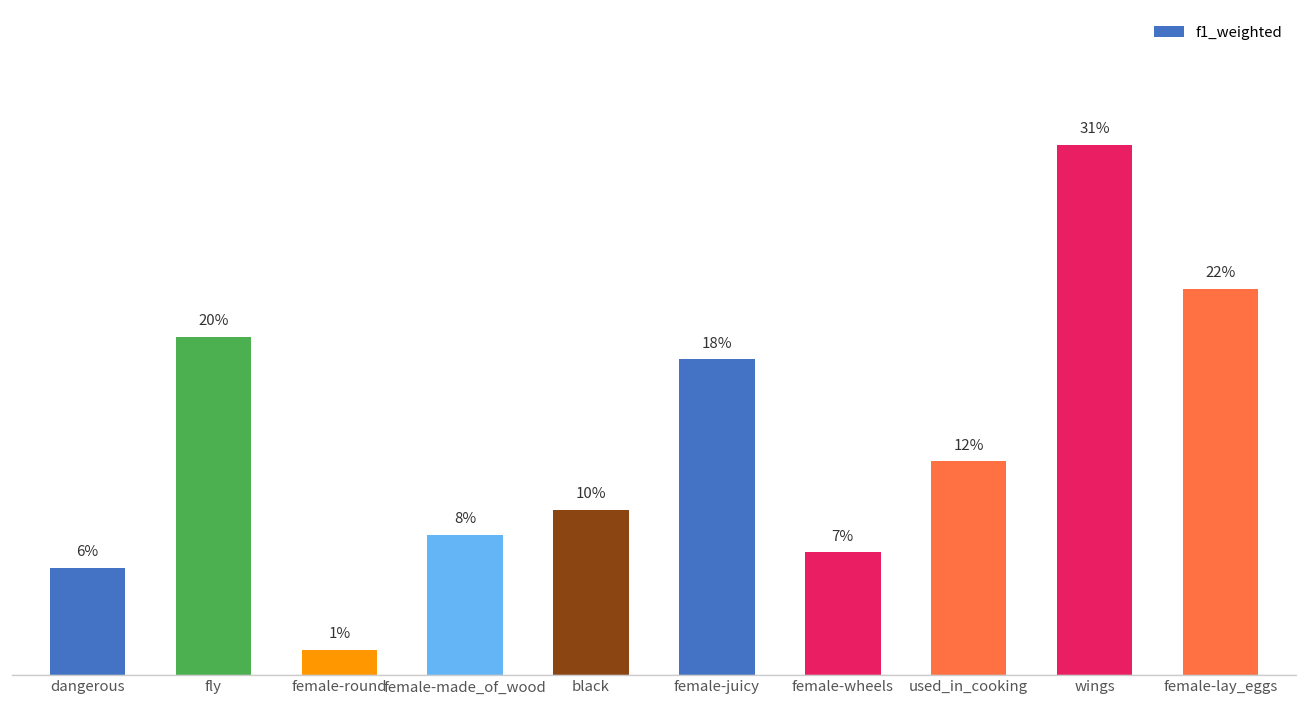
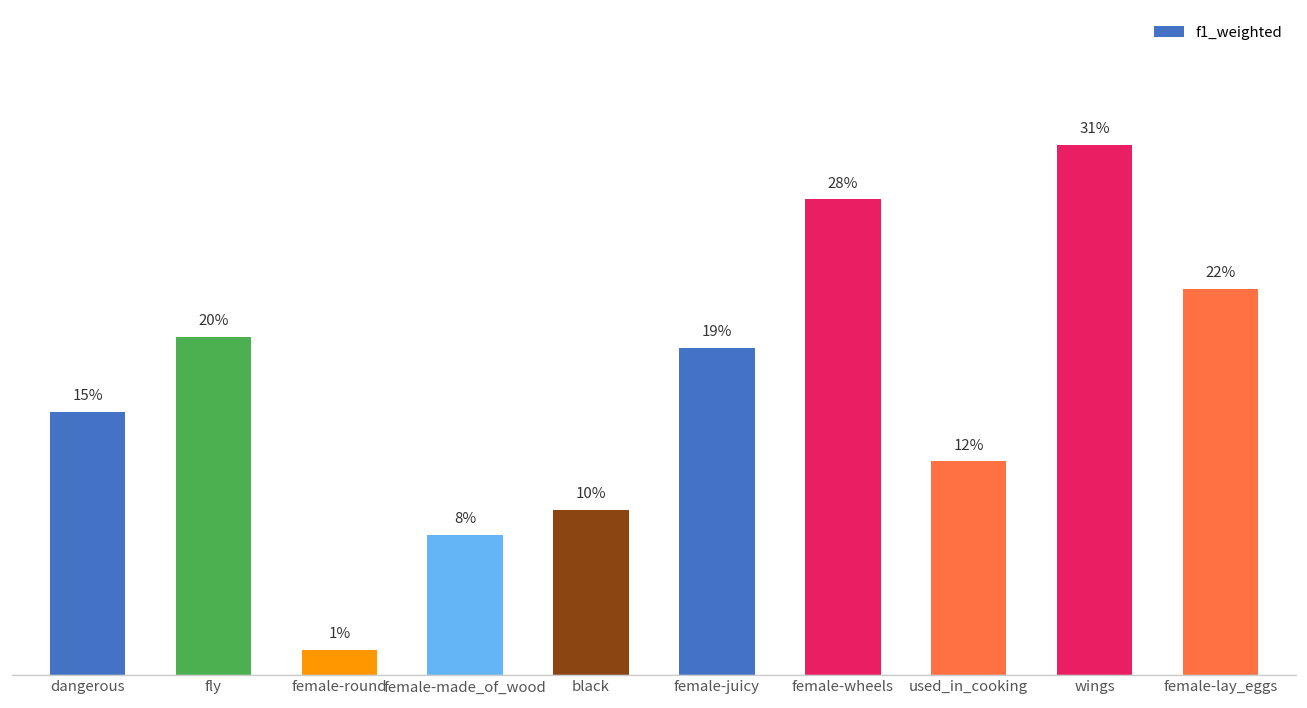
  {
-   "dangerous": "6%",
+   "dangerous": "15%",
    "fly": "20%",
    "female-round": "1%",
    "female-made_of_wood": "8%",
    "black": "10%",
-   "female-juicy": "18%",
-   "female-wheels": "7%",
+   "female-juicy": "19%",
+   "female-wheels": "28%",
    "used_in_cooking": "12%",
    "wings": "31%",
    "female-lay_eggs": "22%"
  }
